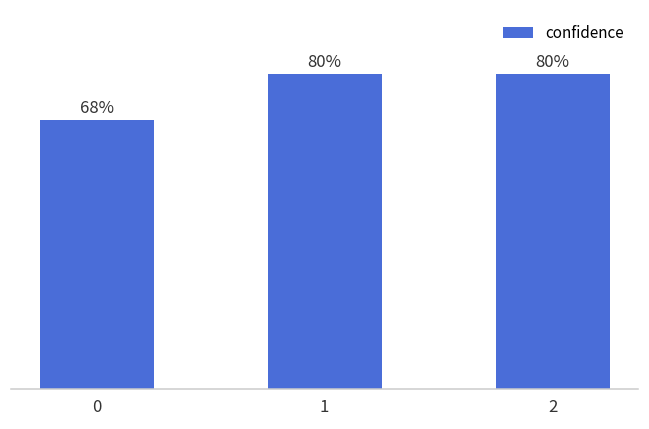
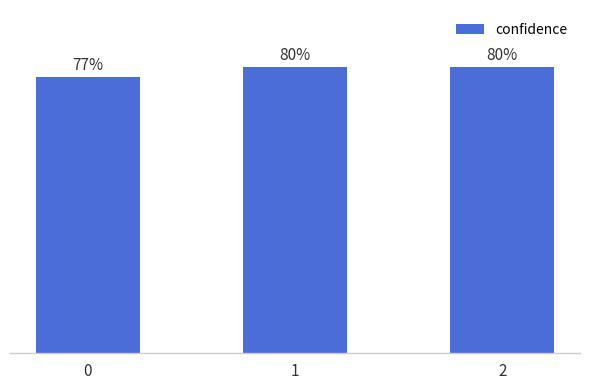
  {
-   "0": "68%",
+   "0": "77%",
    "1": "80%",
    "2": "80%"
  }
